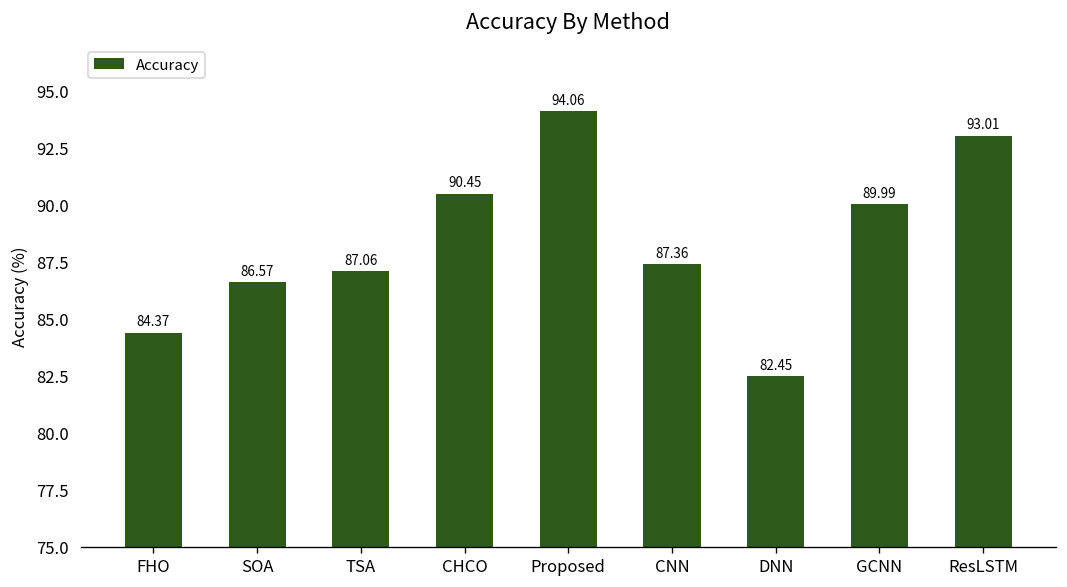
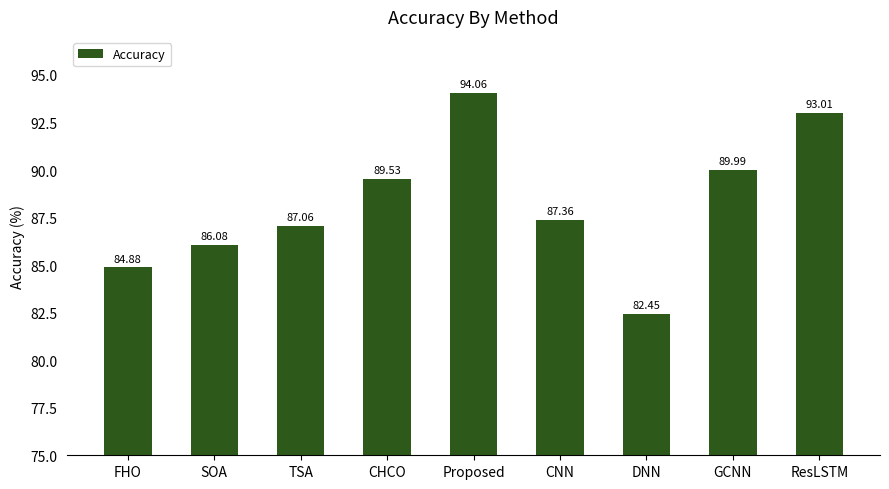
  {
-   "FHO": 84.37,
-   "SOA": 86.57,
+   "FHO": 84.88,
+   "SOA": 86.08,
    "TSA": 87.06,
-   "CHCO": 90.45,
+   "CHCO": 89.53,
    "Proposed": 94.06,
    "CNN": 87.36,
    "DNN": 82.45,
    "GCNN": 89.99,
    "ResLSTM": 93.01
  }
